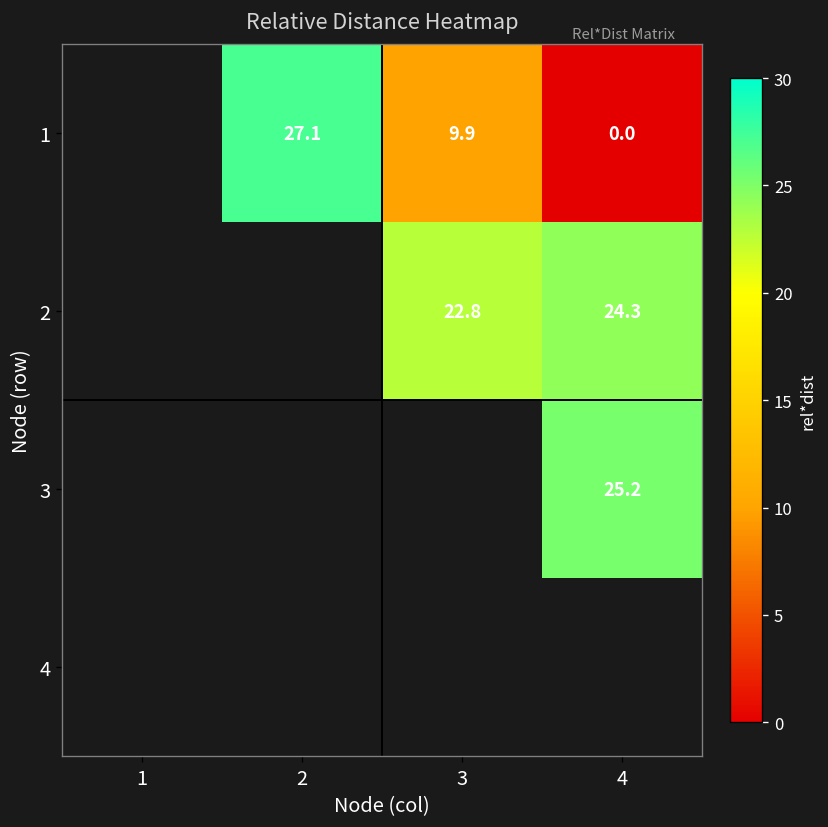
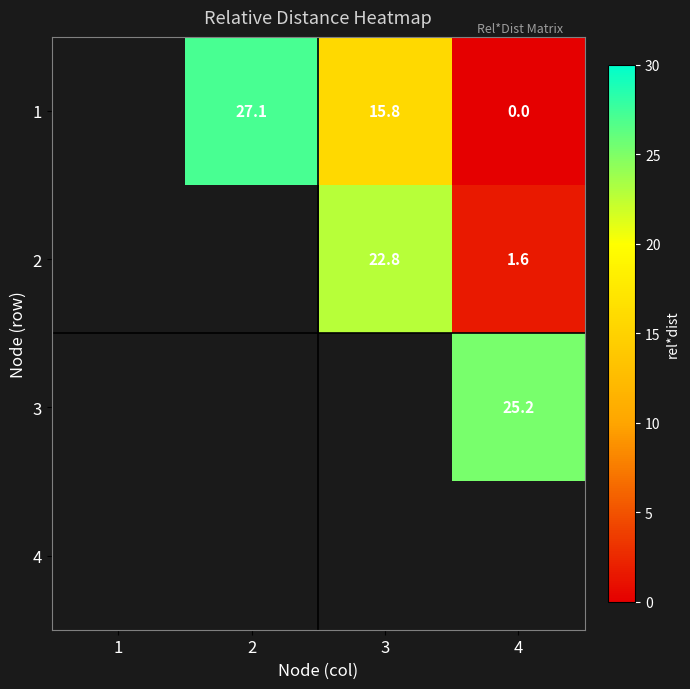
  {
    "1": {
      "2": 27.1,
-     "3": 9.9,
+     "3": 15.8,
      "4": 0.0
    },
    "2": {
      "3": 22.8,
-     "4": 24.3
+     "4": 1.6
    },
    "3": {
      "4": 25.2
    }
  }
